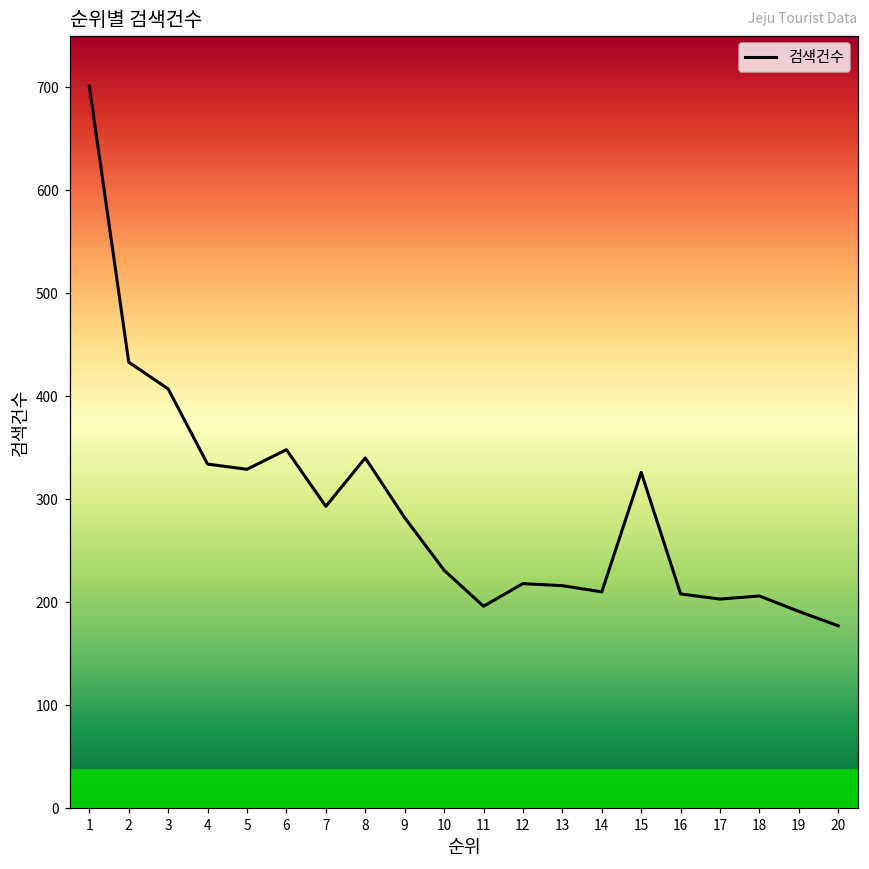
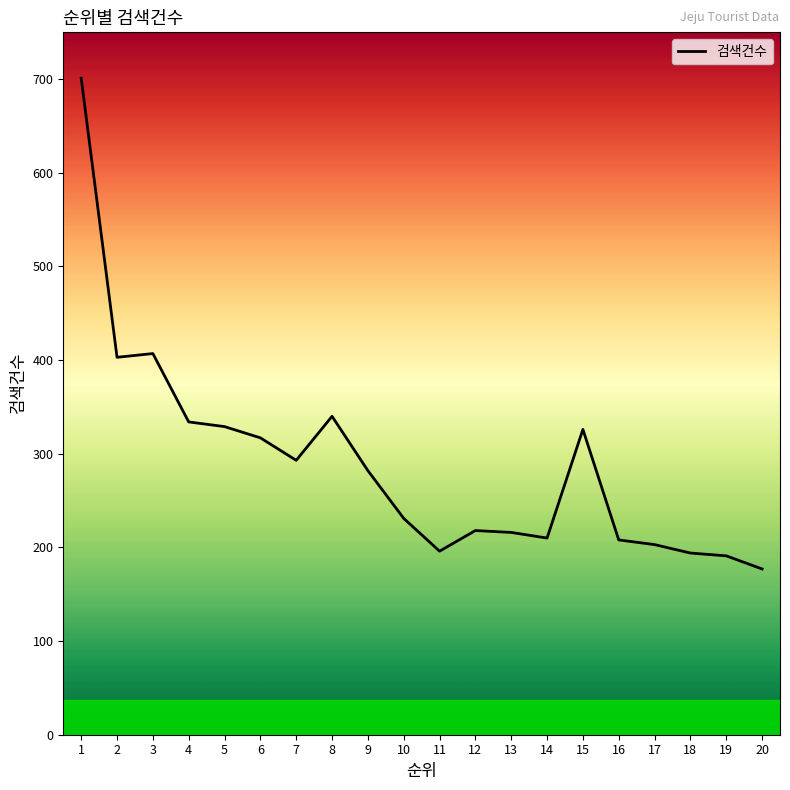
  {
    "1": 700,
-   "2": 430,
+   "2": 400,
    "3": 410,
    "4": 330,
    "5": 330,
-   "6": 350,
+   "6": 320,
    "7": 290,
    "8": 340,
    "9": 280,
    "10": 230,
    "11": 200,
    "12": 220,
    "13": 220,
    "14": 210,
    "15": 330,
    "16": 210,
    "17": 200,
-   "18": 210,
+   "18": 190,
    "19": 190,
    "20": 180
  }
